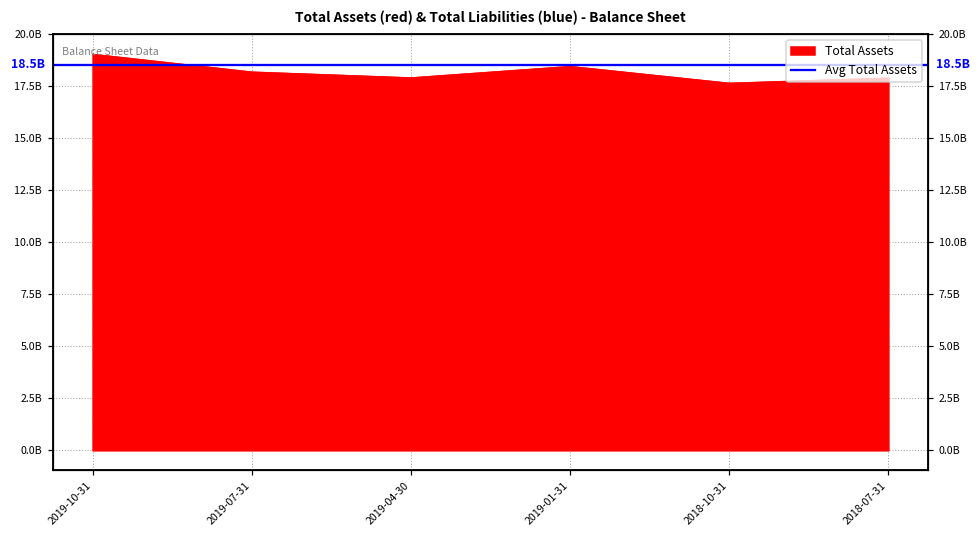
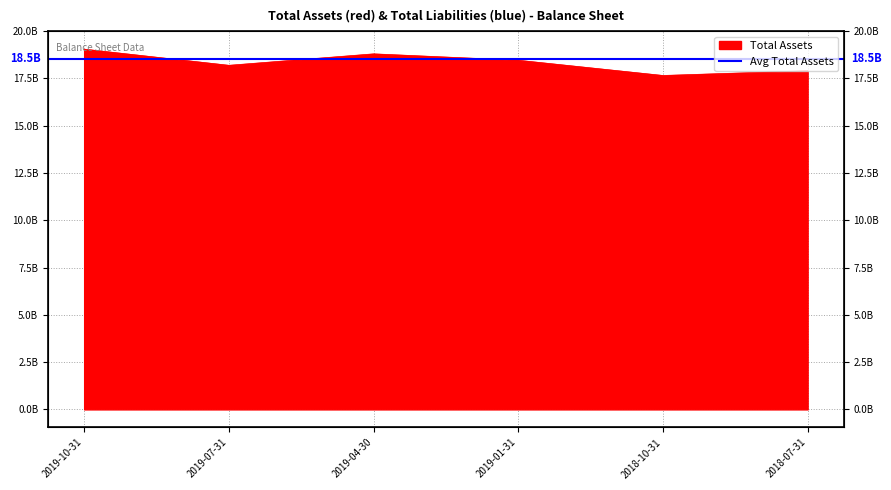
  {
    "2019-10-31": 19000000000,
    "2019-07-31": 18200000000,
-   "2019-04-30": 17900000000,
+   "2019-04-30": 18800000000,
    "2019-01-31": 18400000000,
    "2018-10-31": 17600000000
  }
